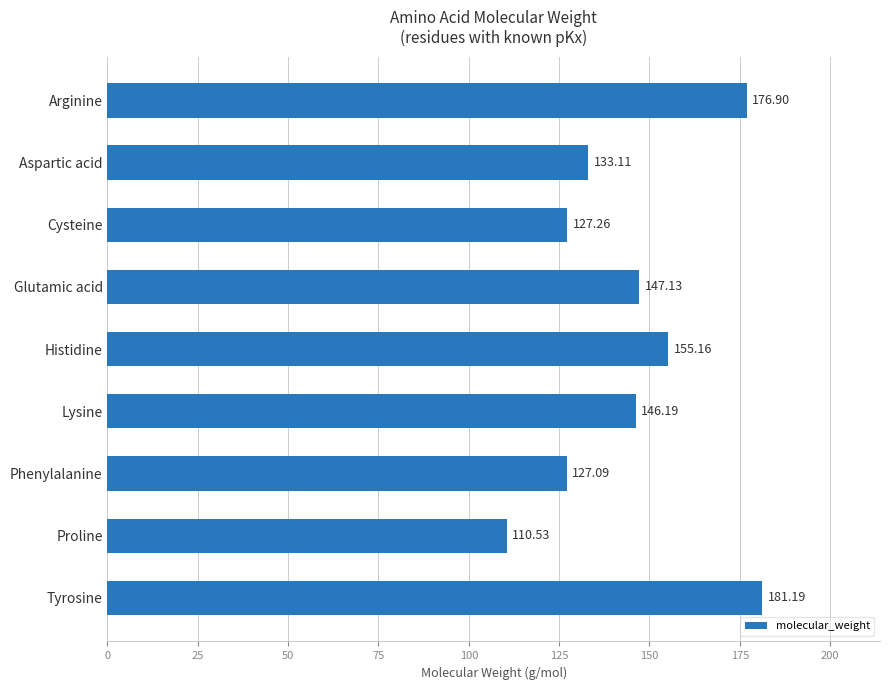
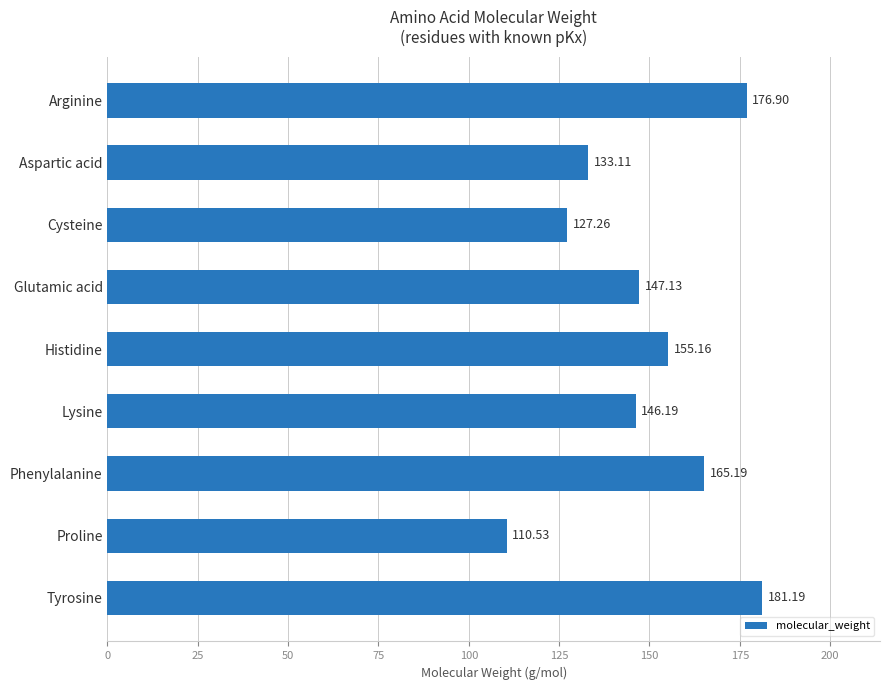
  {
    "Arginine": 176.90,
    "Aspartic acid": 133.11,
    "Cysteine": 127.26,
    "Glutamic acid": 147.13,
    "Histidine": 155.16,
    "Lysine": 146.19,
-   "Phenylalanine": 127.09,
+   "Phenylalanine": 165.19,
    "Proline": 110.53,
    "Tyrosine": 181.19
  }
